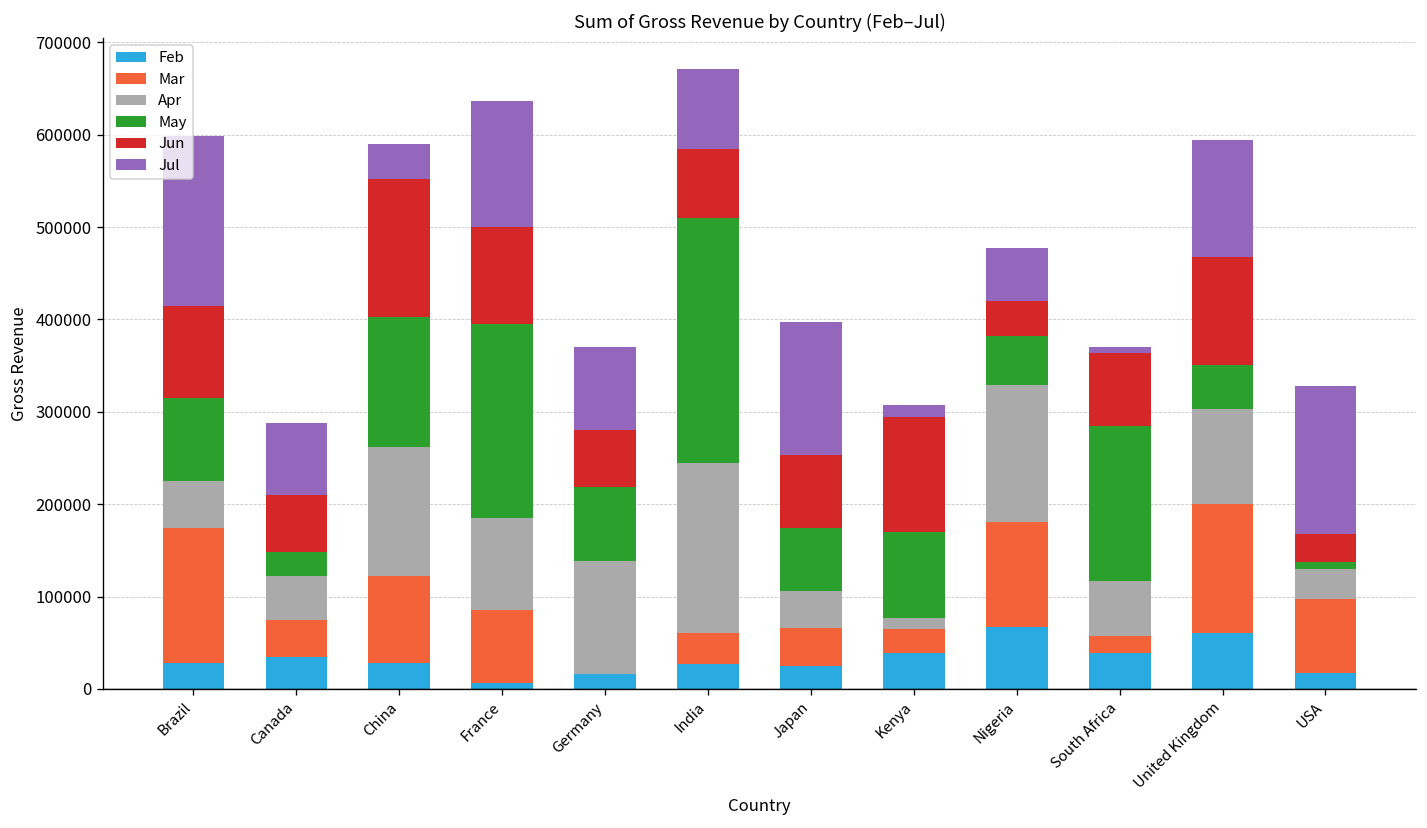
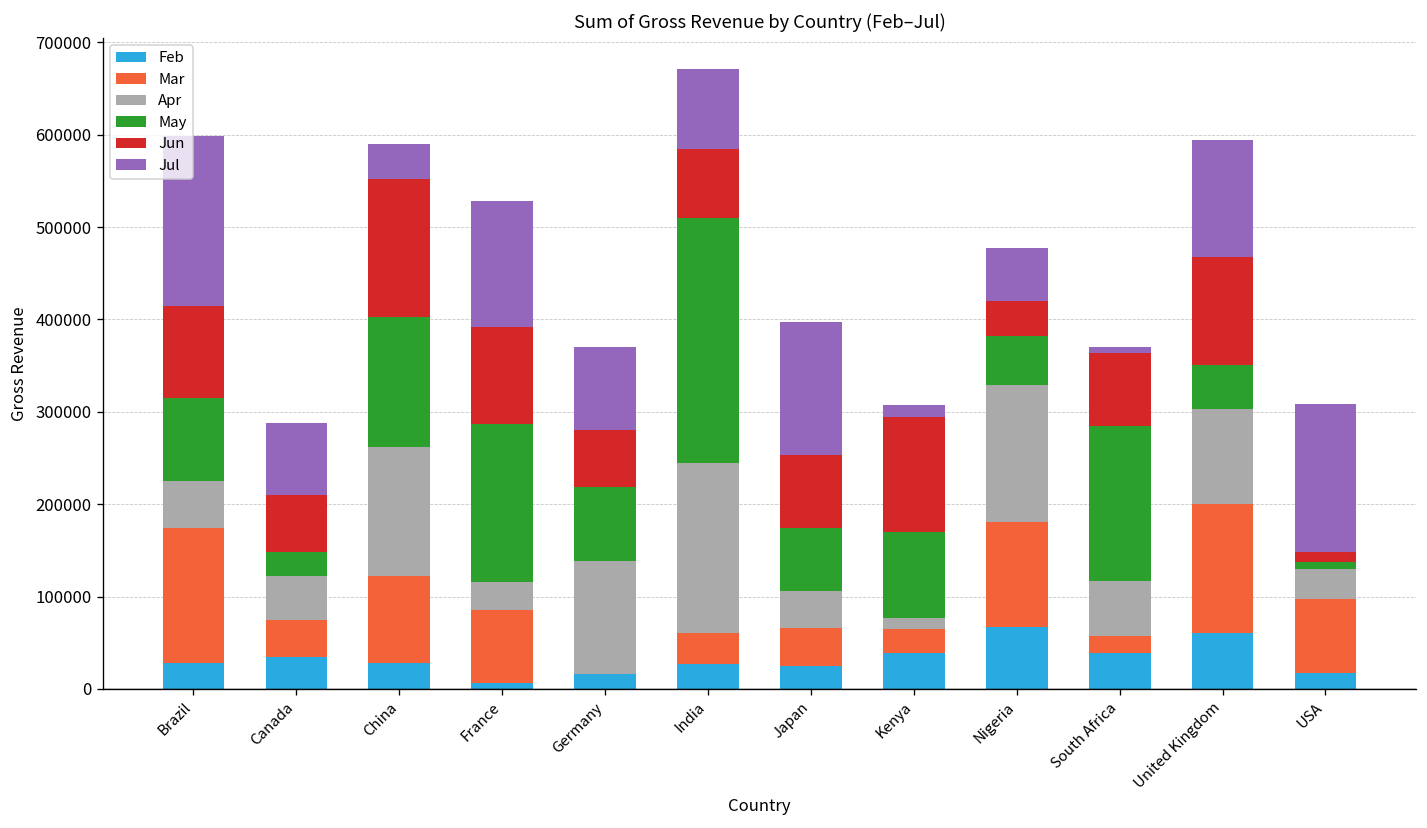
  {
    "Mar": {
      "Brazil": 150000,
      "Canada": 40000,
      "China": 90000,
      "France": 80000,
      "India": 30000,
      "Japan": 40000,
      "Kenya": 30000,
      "Nigeria": 110000,
      "South Africa": 20000,
      "United Kingdom": 140000,
      "USA": 80000
    },
    "Apr": {
      "Brazil": 50000,
      "Canada": 50000,
      "China": 140000,
-     "France": 100000,
+     "France": 30000,
      "Germany": 120000,
      "India": 180000,
      "Japan": 40000,
      "Kenya": 10000,
      "Nigeria": 150000,
      "South Africa": 60000,
      "United Kingdom": 100000,
      "USA": 30000
    },
    "May": {
      "Brazil": 90000,
      "Canada": 30000,
      "China": 140000,
-     "France": 210000,
+     "France": 170000,
      "Germany": 80000,
      "India": 270000,
      "Japan": 70000,
      "Kenya": 90000,
      "Nigeria": 50000,
      "South Africa": 170000,
      "United Kingdom": 50000,
      "USA": 10000
    },
    "Jun": {
      "Brazil": 100000,
      "Canada": 60000,
      "China": 150000,
      "France": 110000,
      "Germany": 60000,
      "India": 70000,
      "Japan": 80000,
      "Kenya": 120000,
      "Nigeria": 40000,
      "South Africa": 80000,
      "United Kingdom": 120000,
-     "USA": 30000
+     "USA": 10000
    },
    "Jul": {
      "Brazil": 180000,
      "Canada": 80000,
      "China": 40000,
      "France": 140000,
      "Germany": 90000,
      "India": 90000,
      "Japan": 140000,
      "Kenya": 10000,
      "Nigeria": 60000,
      "South Africa": 10000,
      "United Kingdom": 130000,
      "USA": 160000
    }
  }
